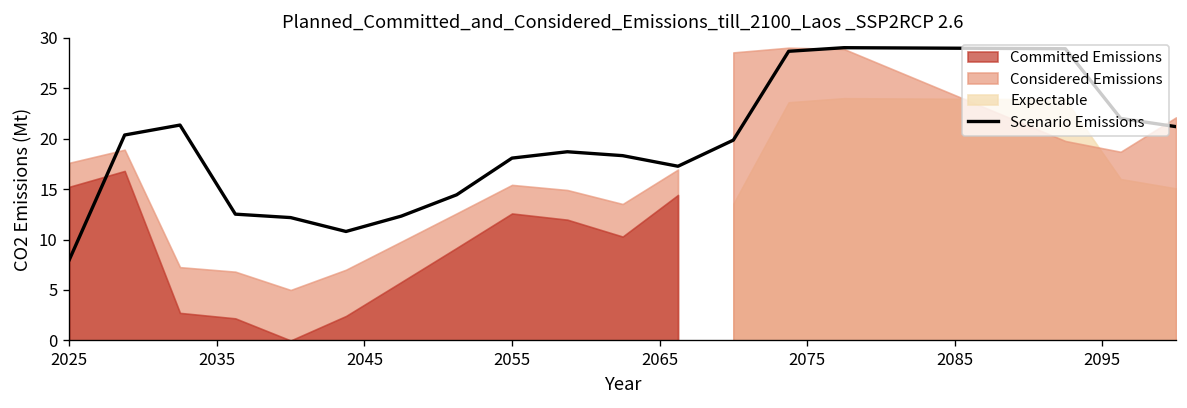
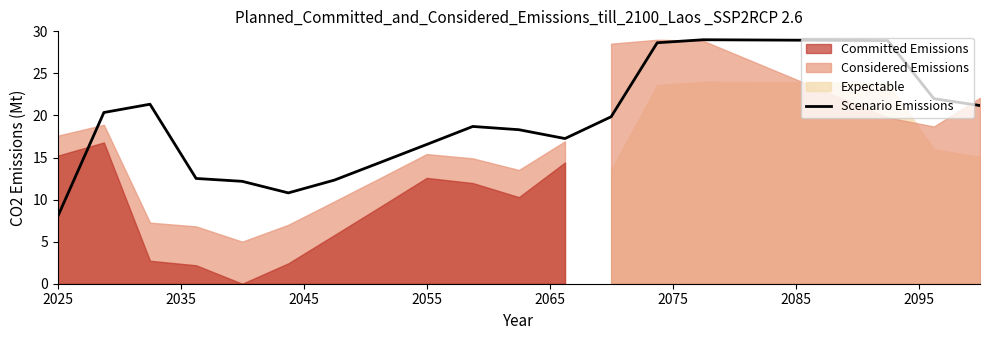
  {
    "Scenario Emissions": {
      "2025": 8,
-     "2055": 18
+     "2055": 17
    },
    "Committed Emissions": {
      "2025": 15,
      "2055": 13
    }
  }
